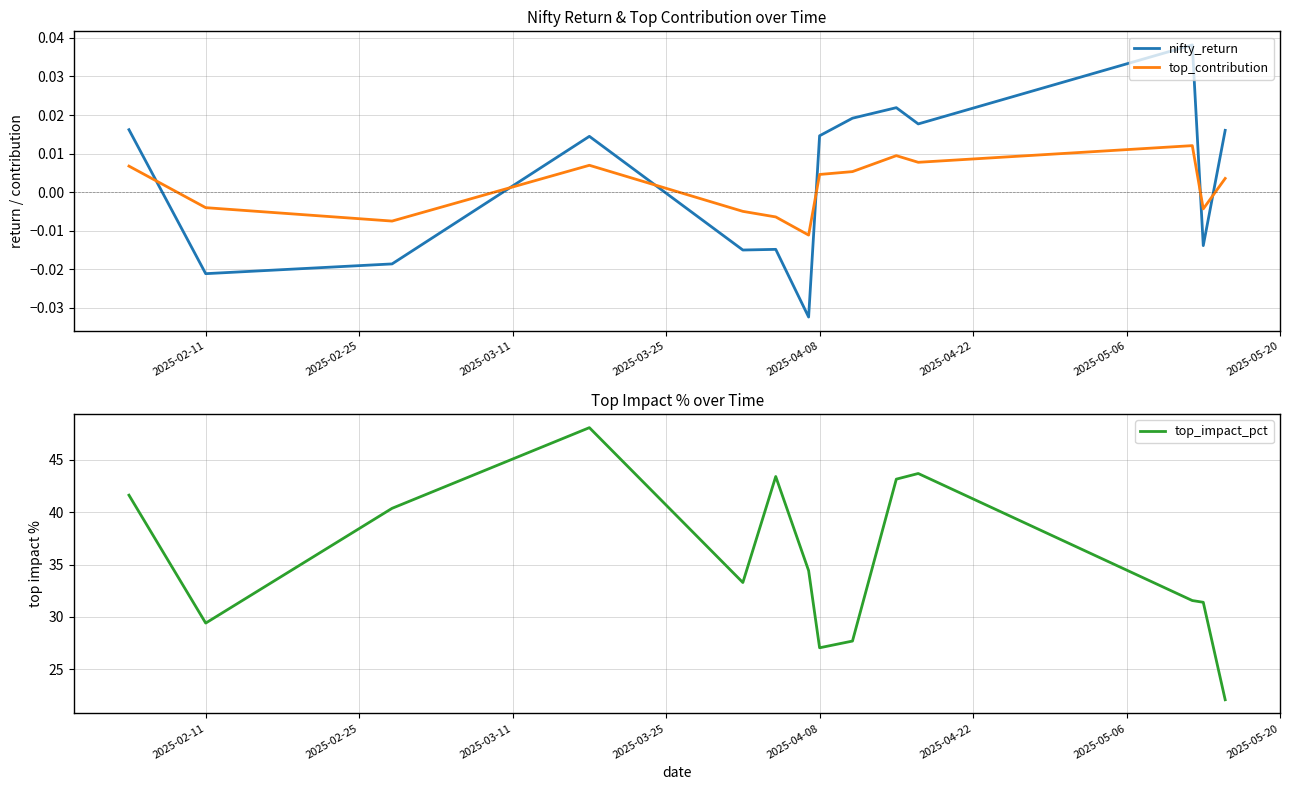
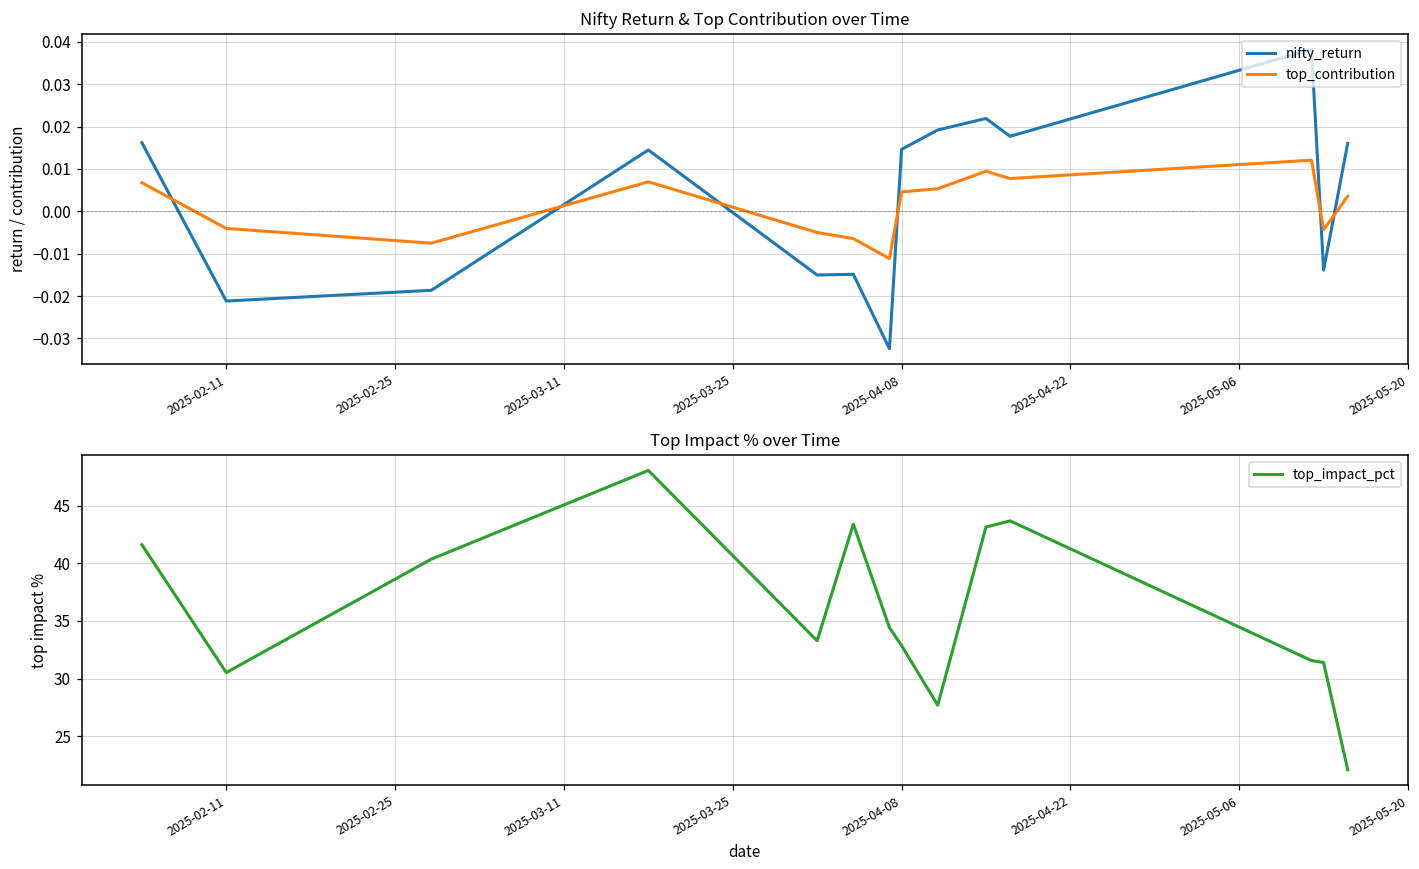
  {
    "Nifty Return & Top Contribution over Time": {
      "nifty_return": {
        "2025-02-11": -0.021,
        "2025-04-08": 0.015
      },
      "top_contribution": {
        "2025-02-11": -0.004,
        "2025-04-08": 0.005
      }
    },
    "Top Impact % over Time": {
-     "2025-02-11": 29.4,
-     "2025-04-08": 27.1
+     "2025-02-11": 30.5,
+     "2025-04-08": 32.9
    }
  }
